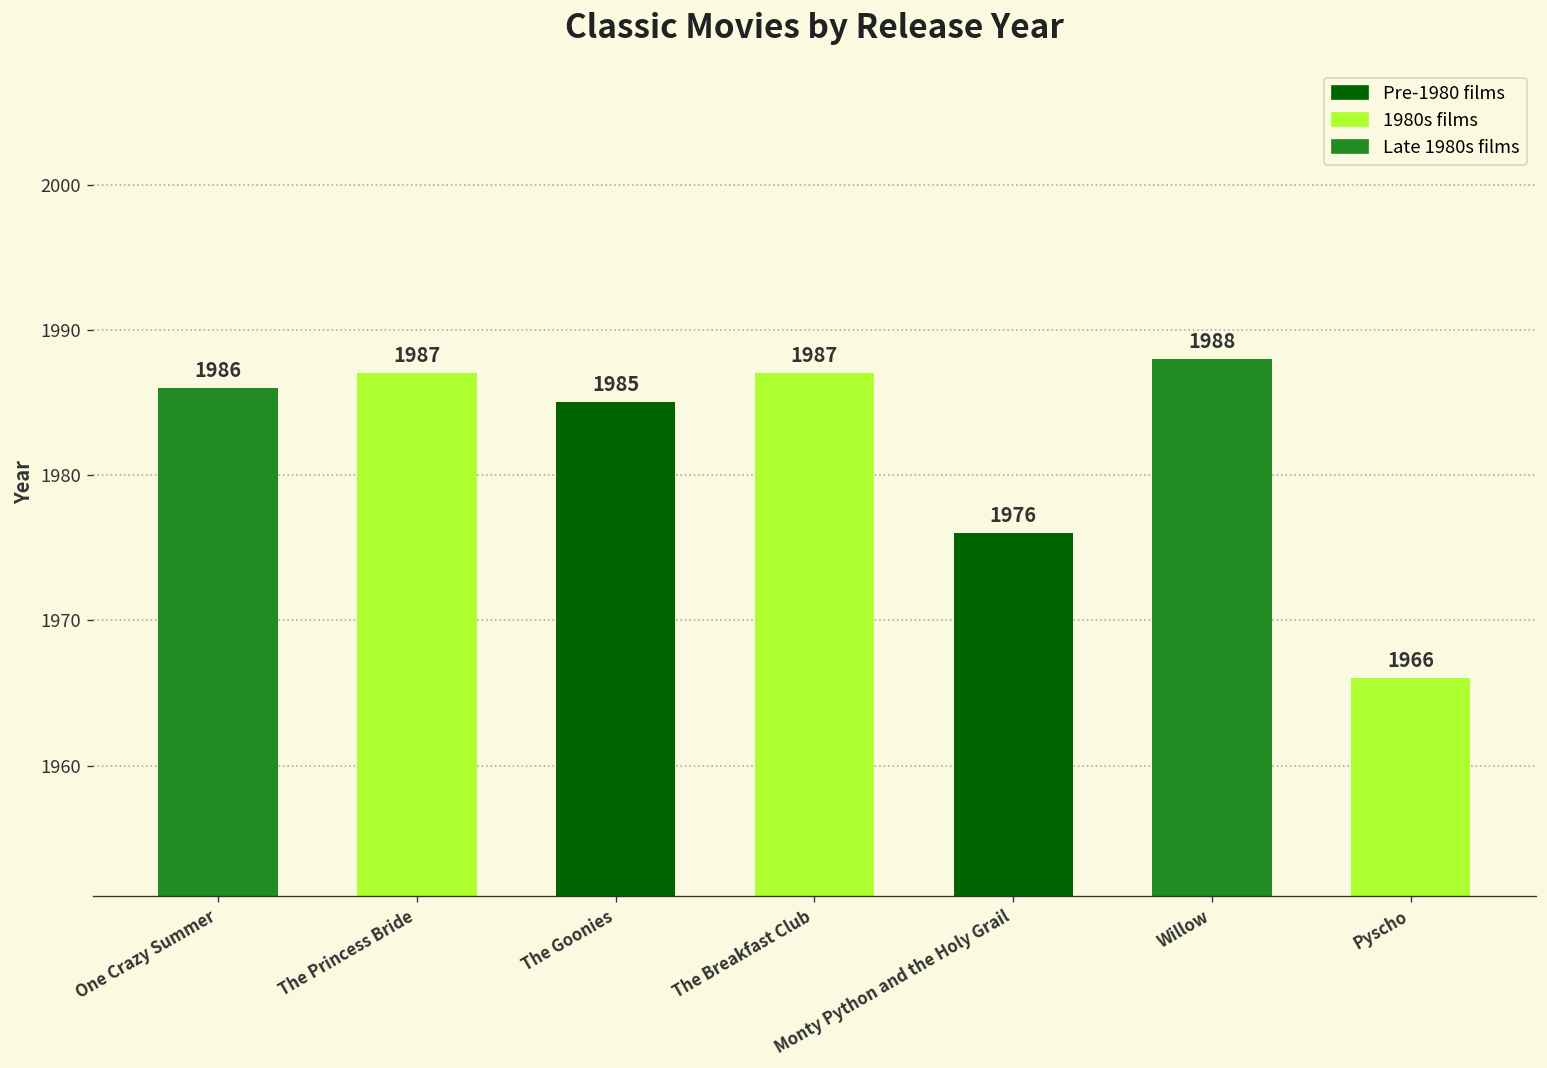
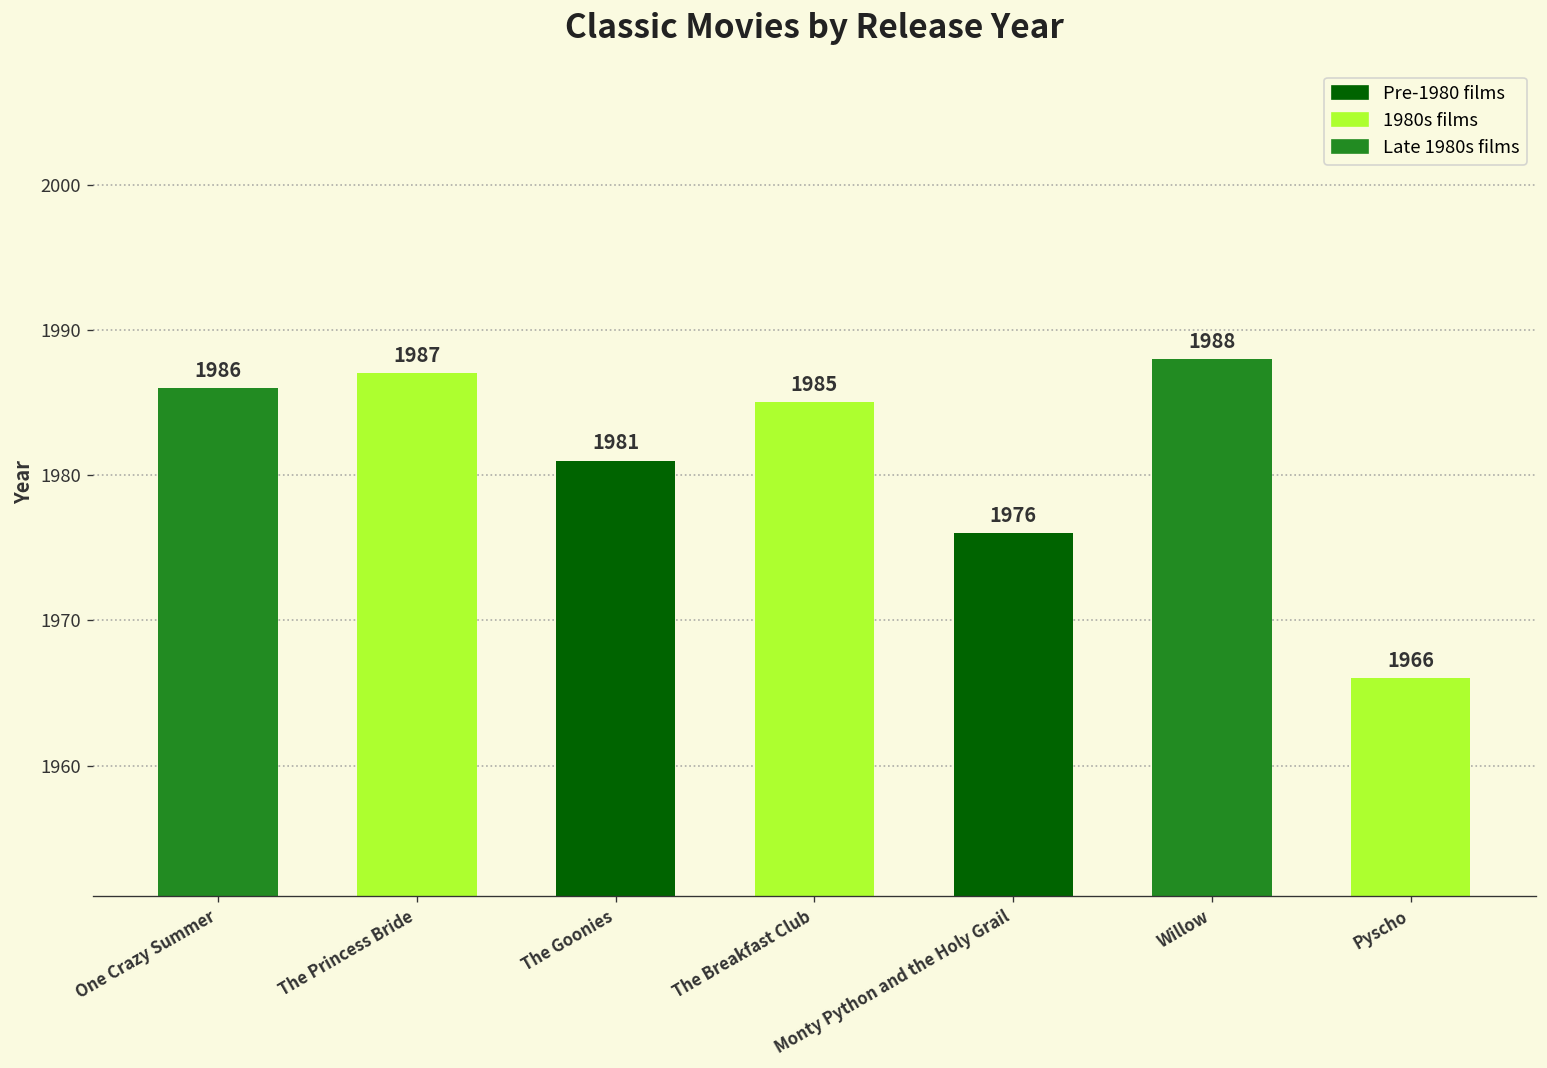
  {
    "One Crazy Summer": 1986,
    "The Princess Bride": 1987,
-   "The Goonies": 1985,
-   "The Breakfast Club": 1987,
+   "The Goonies": 1981,
+   "The Breakfast Club": 1985,
    "Monty Python and the Holy Grail": 1976,
    "Willow": 1988,
    "Pyscho": 1966
  }
